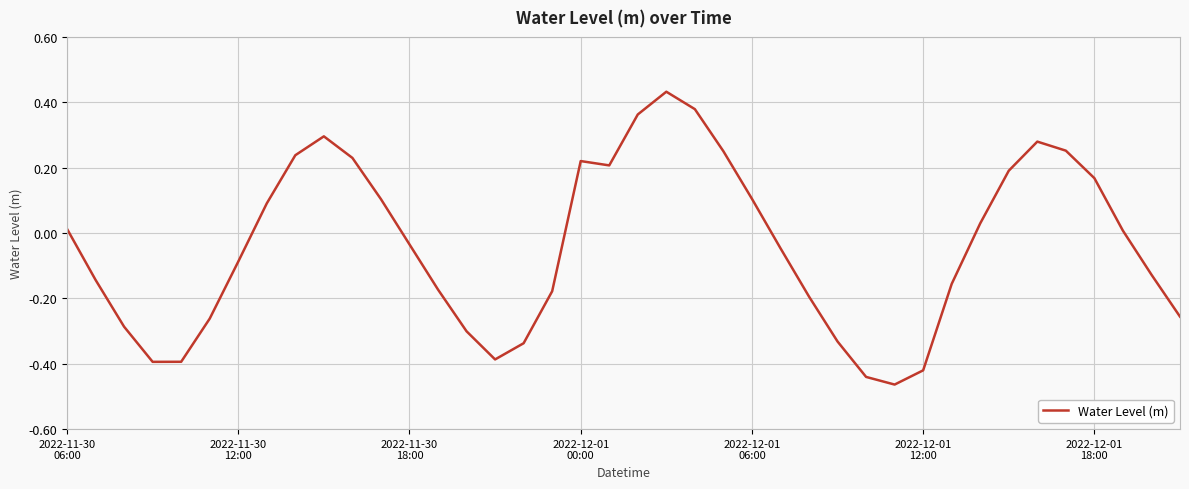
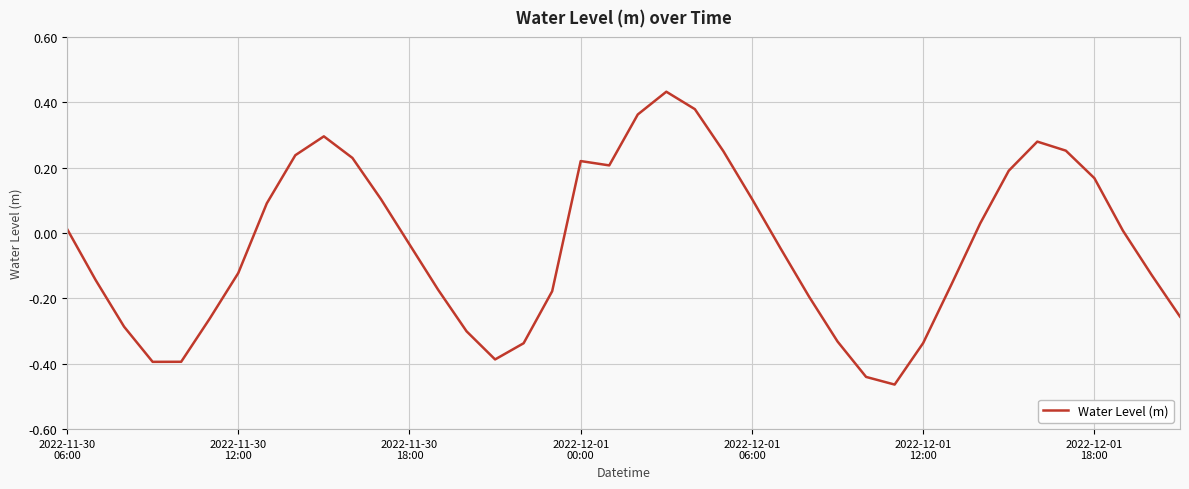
  {
    "2022-11-30 06:00": 0.01,
-   "2022-11-30 12:00": -0.09,
+   "2022-11-30 12:00": -0.12,
    "2022-11-30 18:00": -0.03,
    "2022-12-01 00:00": 0.22,
    "2022-12-01 06:00": 0.10,
-   "2022-12-01 12:00": -0.42,
+   "2022-12-01 12:00": -0.34,
    "2022-12-01 18:00": 0.17
  }
